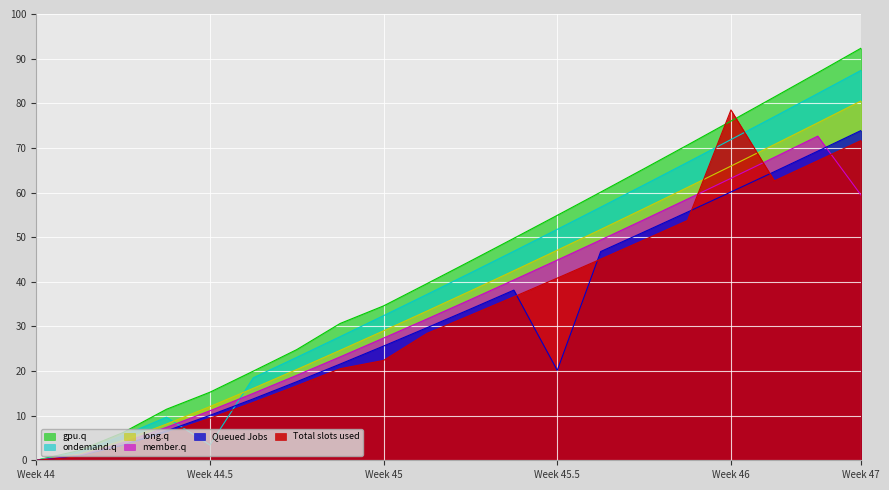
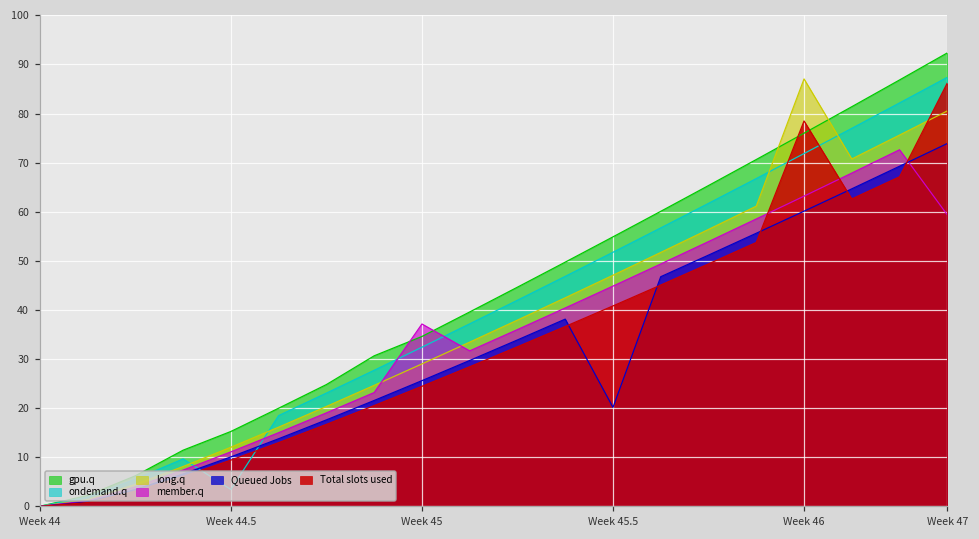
  {
    "gpu.q": {
      "Week 44.5": 15,
      "Week 45": 35,
      "Week 45.5": 55,
      "Week 46": 76,
      "Week 47": 92
    },
    "ondemand.q": {
      "Week 45": 32,
      "Week 45.5": 52,
      "Week 46": 72,
      "Week 47": 87
    },
    "long.q": {
      "Week 44.5": 12,
      "Week 45": 29,
      "Week 45.5": 47,
-     "Week 46": 66,
+     "Week 46": 87,
      "Week 47": 81
    },
    "member.q": {
      "Week 44.5": 11,
-     "Week 45": 27,
+     "Week 45": 37,
      "Week 45.5": 45,
      "Week 46": 63,
      "Week 47": 59
    },
    "Queued Jobs": {
      "Week 44.5": 10,
      "Week 45": 26,
      "Week 45.5": 20,
      "Week 46": 60,
      "Week 47": 74
    },
    "Total slots used": {
      "Week 44.5": 9,
-     "Week 45": 22,
+     "Week 45": 24,
      "Week 45.5": 41,
      "Week 46": 79,
-     "Week 47": 72
+     "Week 47": 86
    }
  }
